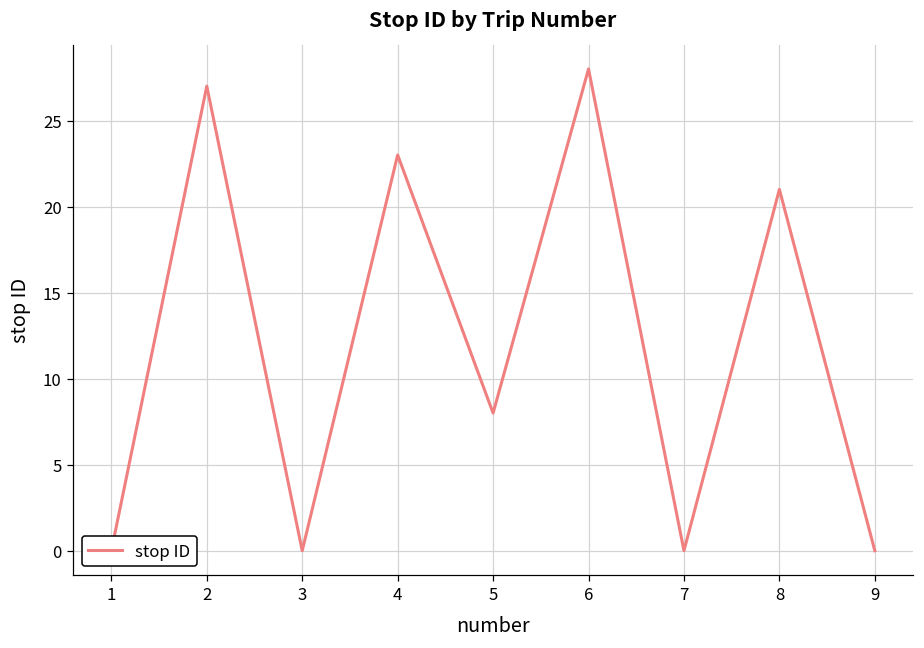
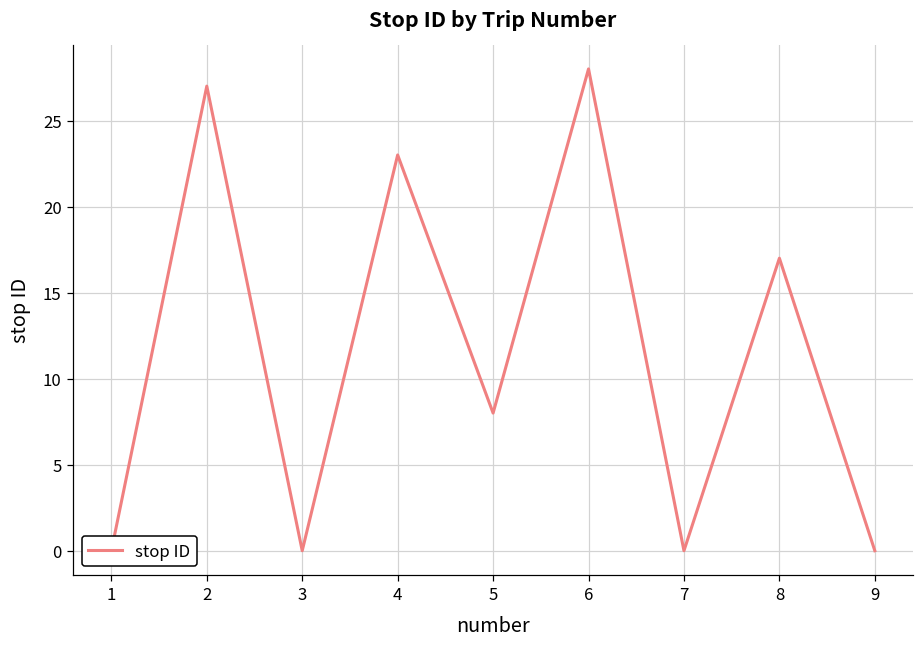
  {
    "2": 27,
    "3": 0,
    "4": 23,
    "5": 8,
    "6": 28,
    "7": 0,
-   "8": 21,
+   "8": 17,
    "9": 0
  }
